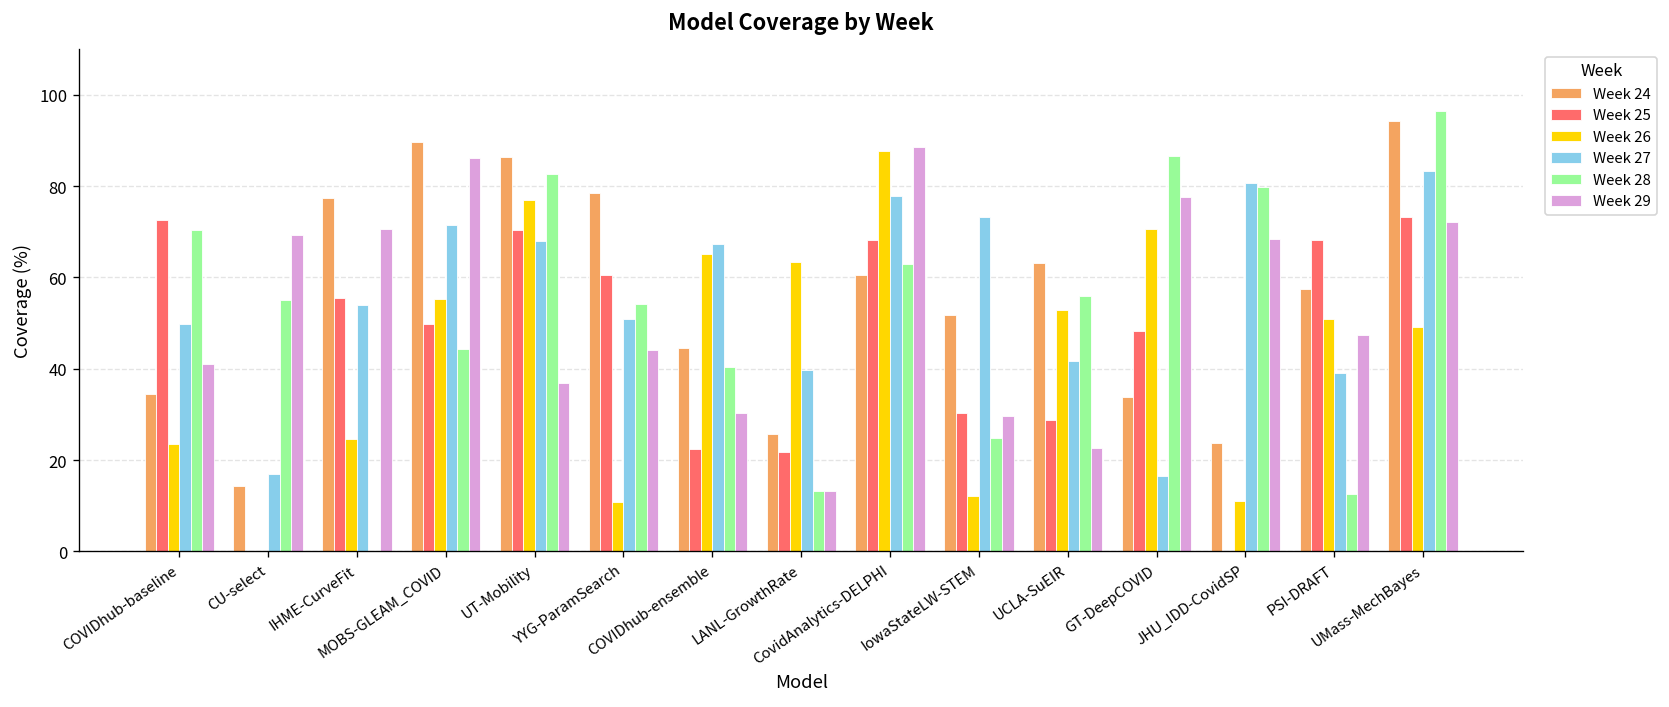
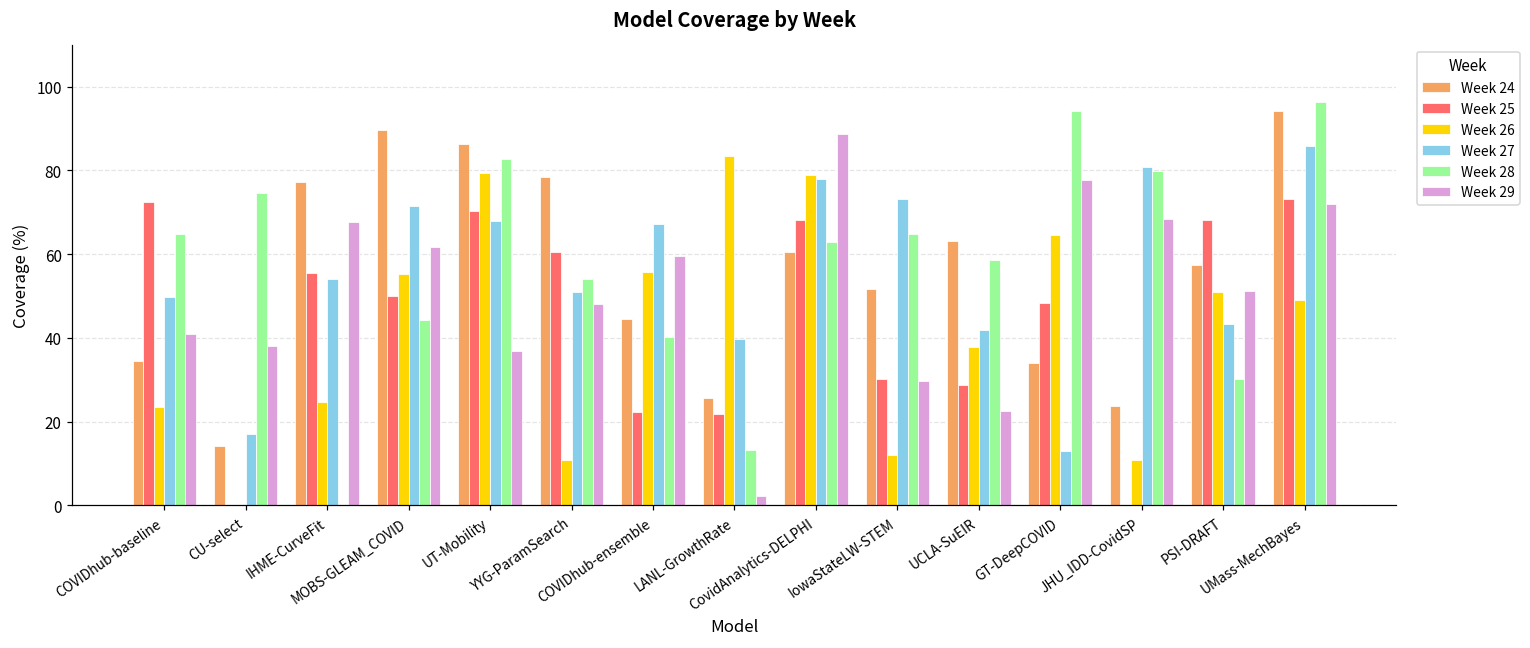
  {
    "Week 26": {
      "COVIDhub-baseline": 24,
      "CU-select": 0,
      "IHME-CurveFit": 25,
      "MOBS-GLEAM_COVID": 55,
-     "UT-Mobility": 77,
+     "UT-Mobility": 79,
      "YYG-ParamSearch": 11,
-     "COVIDhub-ensemble": 65,
-     "LANL-GrowthRate": 63,
-     "CovidAnalytics-DELPHI": 88,
+     "COVIDhub-ensemble": 56,
+     "LANL-GrowthRate": 83,
+     "CovidAnalytics-DELPHI": 79,
      "IowaStateLW-STEM": 12,
-     "UCLA-SuEIR": 53,
-     "GT-DeepCOVID": 71,
+     "UCLA-SuEIR": 38,
+     "GT-DeepCOVID": 65,
      "JHU_IDD-CovidSP": 11,
      "PSI-DRAFT": 51,
      "UMass-MechBayes": 49
    },
    "Week 27": {
      "COVIDhub-baseline": 50,
      "CU-select": 17,
      "IHME-CurveFit": 54,
      "MOBS-GLEAM_COVID": 71,
      "UT-Mobility": 68,
      "YYG-ParamSearch": 51,
      "COVIDhub-ensemble": 67,
      "LANL-GrowthRate": 40,
      "CovidAnalytics-DELPHI": 78,
      "IowaStateLW-STEM": 73,
      "UCLA-SuEIR": 42,
-     "GT-DeepCOVID": 17,
+     "GT-DeepCOVID": 13,
      "JHU_IDD-CovidSP": 81,
-     "PSI-DRAFT": 39,
-     "UMass-MechBayes": 83
+     "PSI-DRAFT": 43,
+     "UMass-MechBayes": 86
    },
    "Week 28": {
-     "COVIDhub-baseline": 70,
-     "CU-select": 55,
+     "COVIDhub-baseline": 65,
+     "CU-select": 75,
      "IHME-CurveFit": 0,
      "MOBS-GLEAM_COVID": 44,
      "UT-Mobility": 83,
      "YYG-ParamSearch": 54,
      "COVIDhub-ensemble": 40,
      "LANL-GrowthRate": 13,
      "CovidAnalytics-DELPHI": 63,
-     "IowaStateLW-STEM": 25,
-     "UCLA-SuEIR": 56,
-     "GT-DeepCOVID": 87,
+     "IowaStateLW-STEM": 65,
+     "UCLA-SuEIR": 59,
+     "GT-DeepCOVID": 94,
      "JHU_IDD-CovidSP": 80,
-     "PSI-DRAFT": 13,
+     "PSI-DRAFT": 30,
      "UMass-MechBayes": 96
    },
    "Week 29": {
      "COVIDhub-baseline": 41,
-     "CU-select": 69,
-     "IHME-CurveFit": 71,
-     "MOBS-GLEAM_COVID": 86,
+     "CU-select": 38,
+     "IHME-CurveFit": 68,
+     "MOBS-GLEAM_COVID": 62,
      "UT-Mobility": 37,
-     "YYG-ParamSearch": 44,
-     "COVIDhub-ensemble": 30,
-     "LANL-GrowthRate": 13,
+     "YYG-ParamSearch": 48,
+     "COVIDhub-ensemble": 60,
+     "LANL-GrowthRate": 2,
      "CovidAnalytics-DELPHI": 89,
      "IowaStateLW-STEM": 30,
      "UCLA-SuEIR": 23,
      "GT-DeepCOVID": 78,
      "JHU_IDD-CovidSP": 68,
-     "PSI-DRAFT": 47,
+     "PSI-DRAFT": 51,
      "UMass-MechBayes": 72
    }
  }
